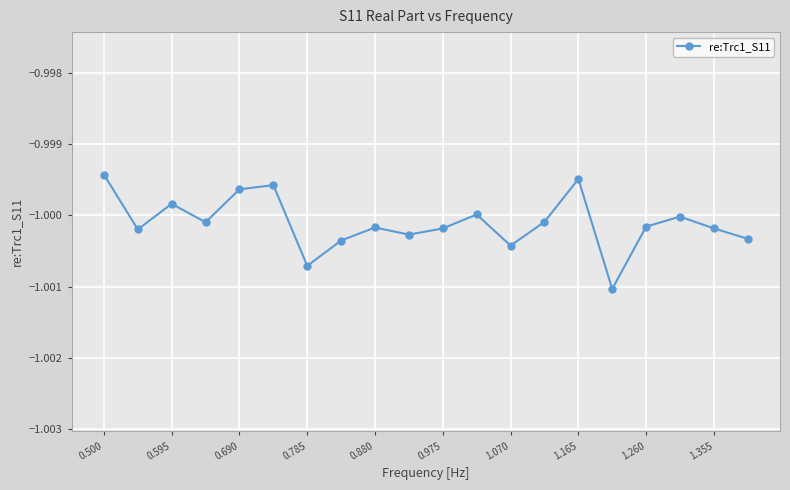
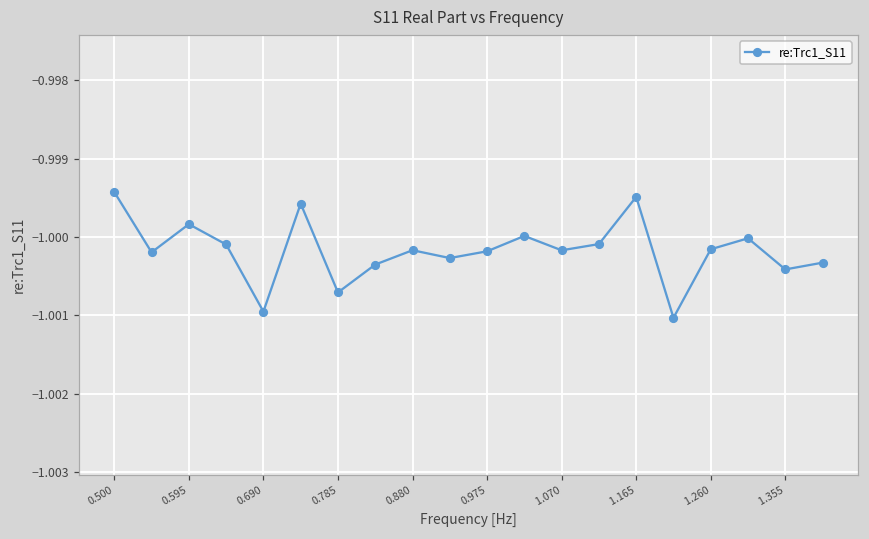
  {
    "0.500": -0.9994,
    "0.595": -0.9998,
-   "0.690": -0.9996,
+   "0.690": -1.0010,
    "0.785": -1.0007,
    "0.880": -1.0002,
    "0.975": -1.0002,
-   "1.070": -1.0004,
+   "1.070": -1.0002,
    "1.165": -0.9995,
    "1.260": -1.0002,
-   "1.355": -1.0002
+   "1.355": -1.0004
  }
